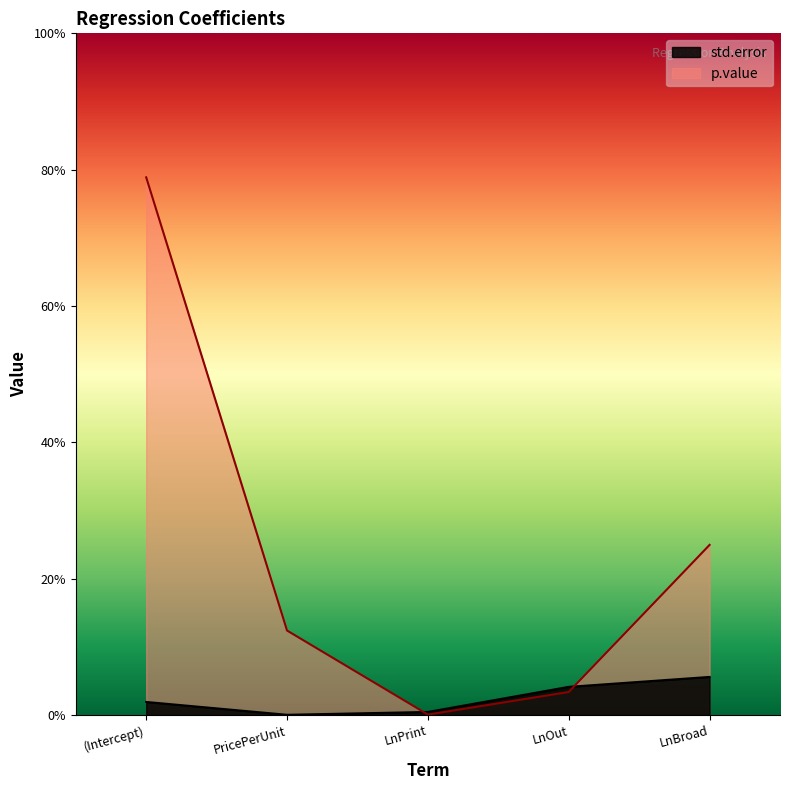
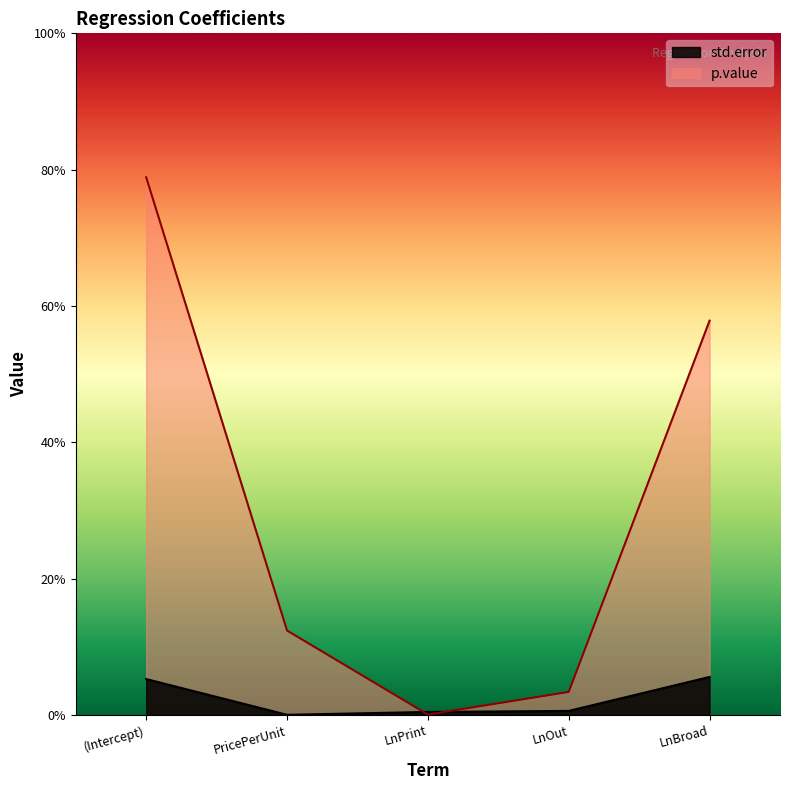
  {
    "std.error": {
-     "(Intercept)": "2%",
+     "(Intercept)": "5%",
      "PricePerUnit": "0%",
      "LnPrint": "0%",
-     "LnOut": "4%",
+     "LnOut": "1%",
      "LnBroad": "6%"
    },
    "p.value": {
      "(Intercept)": "79%",
      "PricePerUnit": "12%",
      "LnPrint": "0%",
      "LnOut": "3%",
-     "LnBroad": "25%"
+     "LnBroad": "58%"
    }
  }
